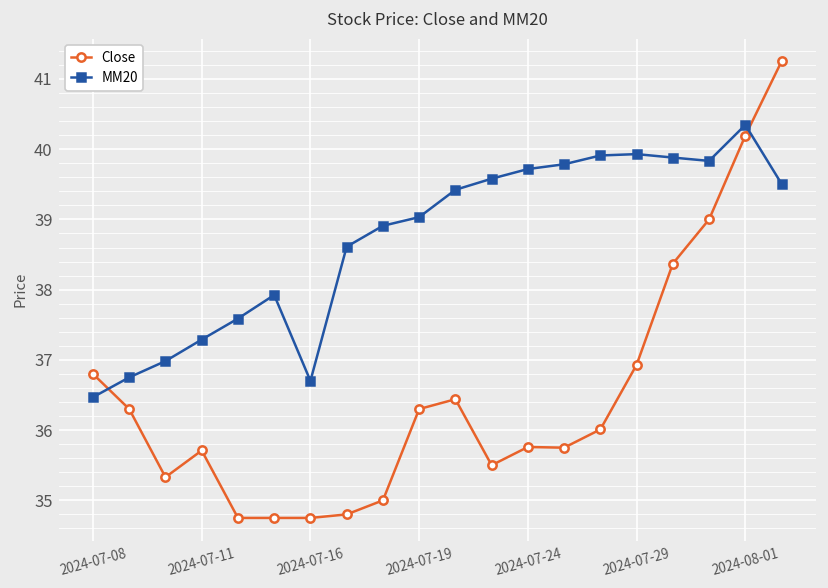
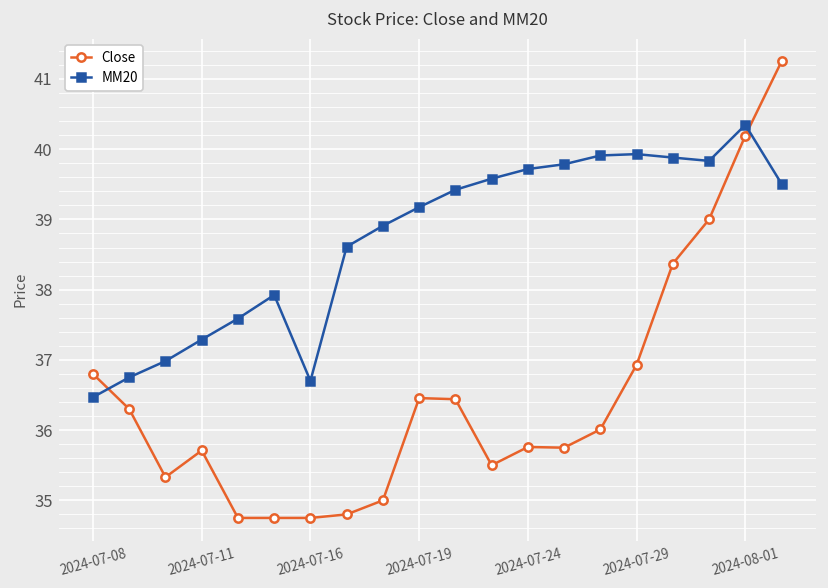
  {
    "Close": {
      "2024-07-08": 36.8,
      "2024-07-11": 35.7,
      "2024-07-16": 34.8,
-     "2024-07-19": 36.3,
+     "2024-07-19": 36.5,
      "2024-07-24": 35.8,
      "2024-07-29": 36.9,
      "2024-08-01": 40.2
    },
    "MM20": {
      "2024-07-08": 36.5,
      "2024-07-11": 37.3,
      "2024-07-16": 36.7,
-     "2024-07-19": 39.0,
+     "2024-07-19": 39.2,
      "2024-07-24": 39.7,
      "2024-07-29": 39.9,
      "2024-08-01": 40.3
    }
  }
